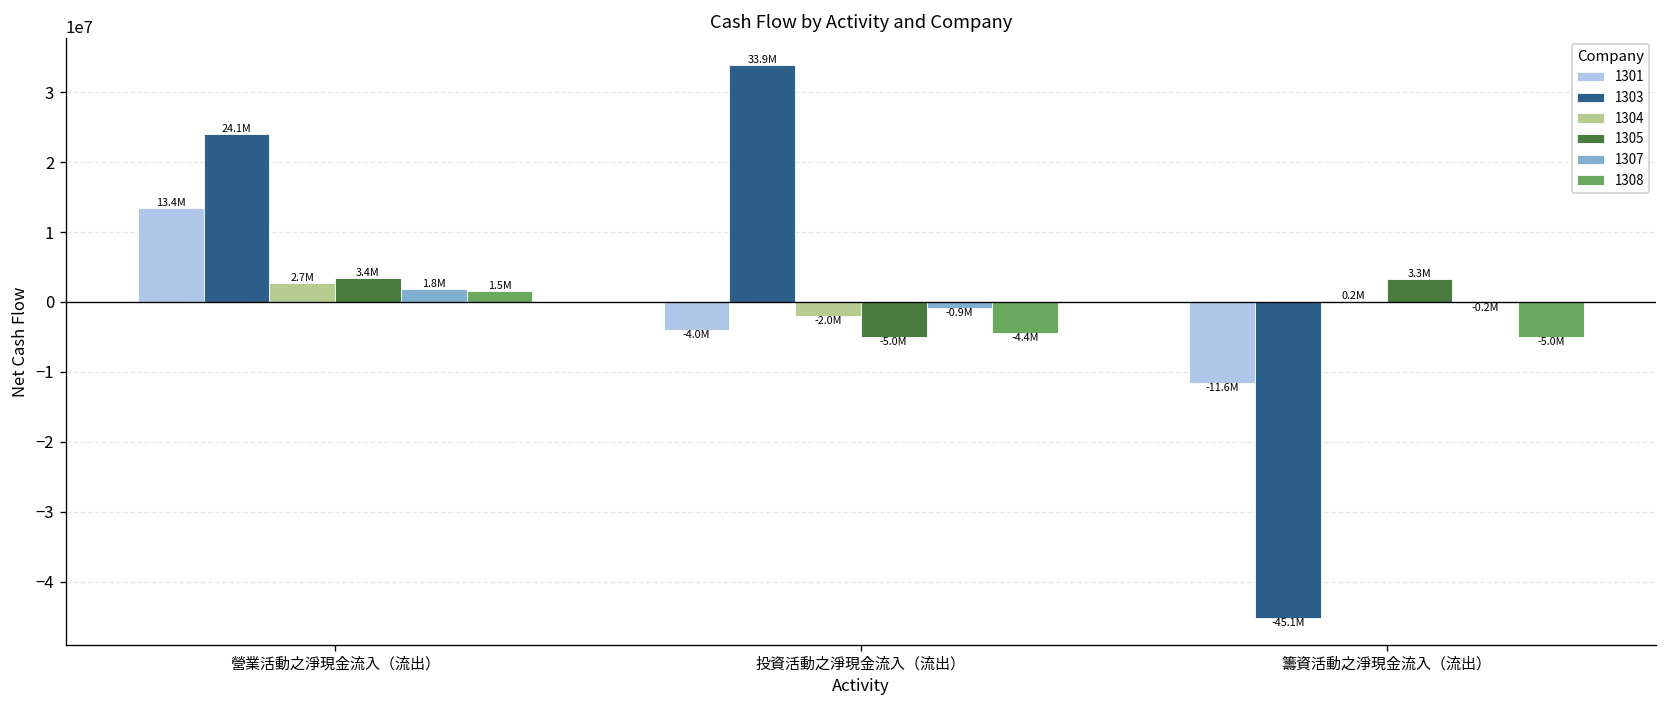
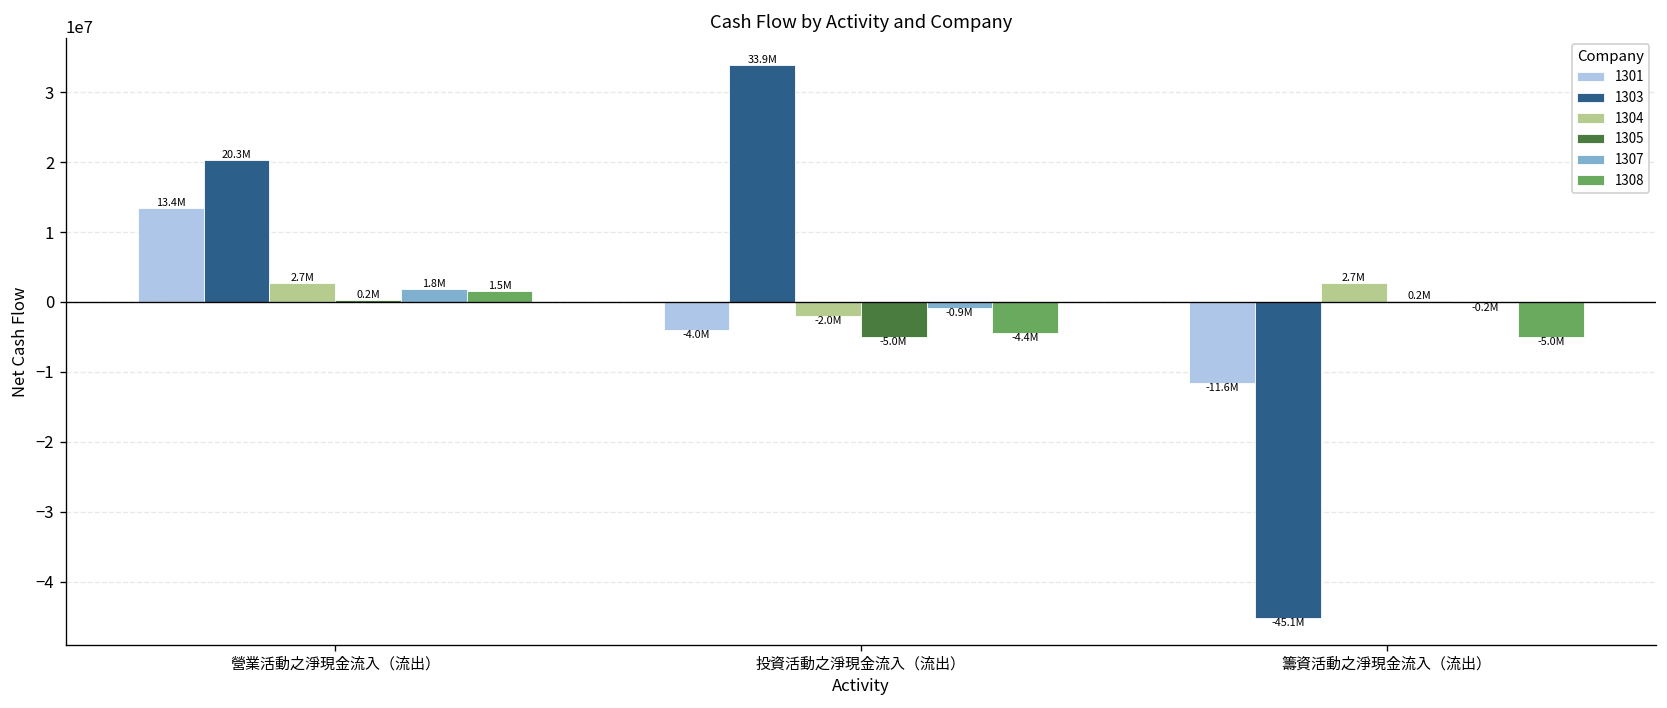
  {
    "1303": {
-     "營業活動之淨現金流入（流出）": "24.1M",
+     "營業活動之淨現金流入（流出）": "20.3M",
      "投資活動之淨現金流入（流出）": "33.9M",
      "籌資活動之淨現金流入（流出）": "-45.1M"
    },
    "1304": {
      "營業活動之淨現金流入（流出）": "2.7M",
      "投資活動之淨現金流入（流出）": "-2.0M",
-     "籌資活動之淨現金流入（流出）": "0.2M"
+     "籌資活動之淨現金流入（流出）": "2.7M"
    },
    "1305": {
-     "營業活動之淨現金流入（流出）": "3.4M",
+     "營業活動之淨現金流入（流出）": "0.2M",
      "投資活動之淨現金流入（流出）": "-5.0M",
-     "籌資活動之淨現金流入（流出）": "3.3M"
+     "籌資活動之淨現金流入（流出）": "0.2M"
    },
    "1308": {
      "營業活動之淨現金流入（流出）": "1.5M",
      "投資活動之淨現金流入（流出）": "-4.4M",
      "籌資活動之淨現金流入（流出）": "-5.0M"
    }
  }
